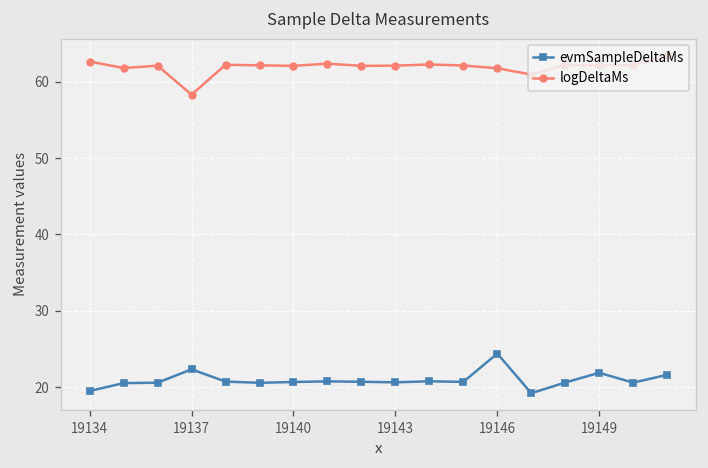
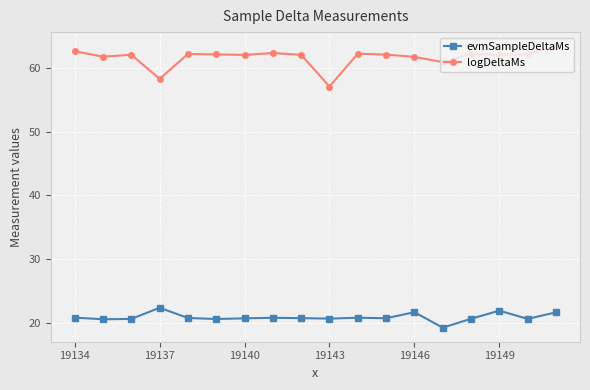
  {
    "evmSampleDeltaMs": {
-     "19134": 20,
+     "19134": 21,
      "19137": 22,
      "19140": 21,
      "19143": 21,
-     "19146": 24,
+     "19146": 22,
      "19149": 22
    },
    "logDeltaMs": {
      "19134": 63,
      "19137": 58,
      "19140": 62,
-     "19143": 62,
+     "19143": 57,
      "19146": 62
    }
  }
